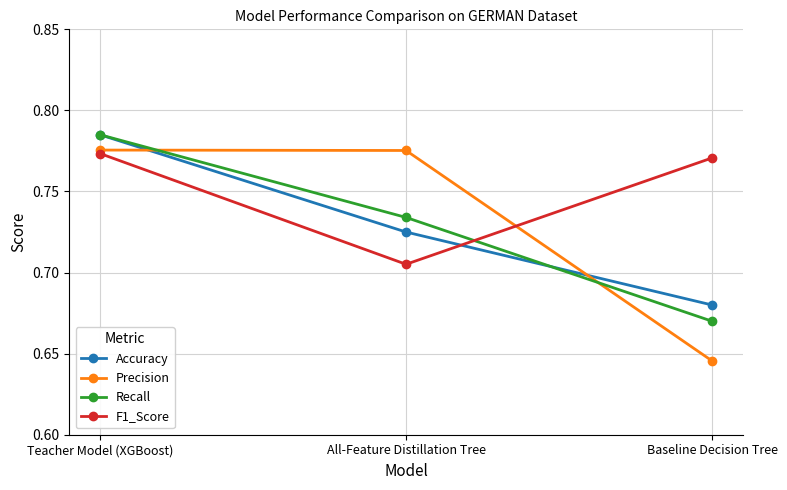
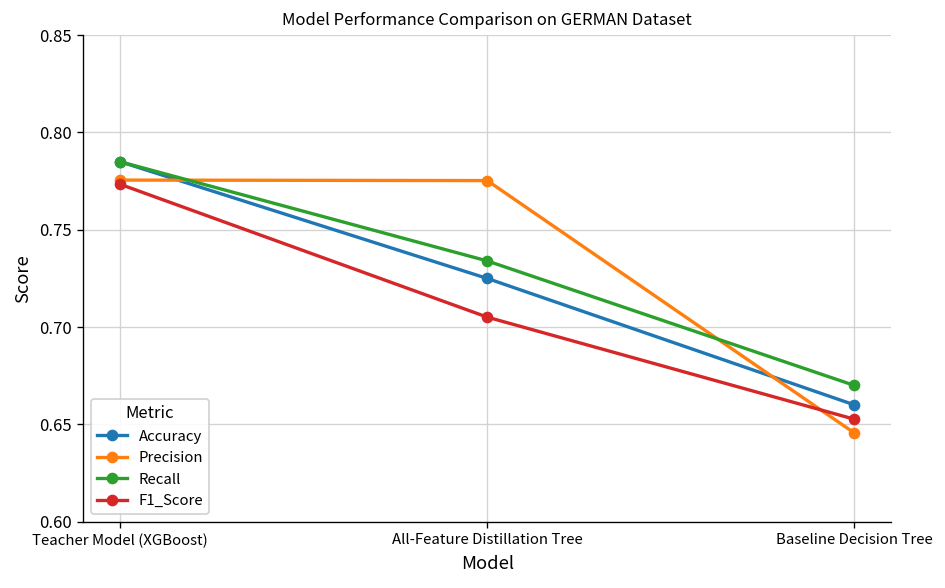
  {
    "Accuracy": {
      "All-Feature Distillation Tree": 0.725,
-     "Baseline Decision Tree": 0.68
+     "Baseline Decision Tree": 0.66
    },
    "Precision": {
      "Teacher Model (XGBoost)": 0.776,
      "All-Feature Distillation Tree": 0.775,
      "Baseline Decision Tree": 0.646
    },
    "Recall": {
      "All-Feature Distillation Tree": 0.734,
      "Baseline Decision Tree": 0.670
    },
    "F1_Score": {
      "Teacher Model (XGBoost)": 0.773,
      "All-Feature Distillation Tree": 0.705,
-     "Baseline Decision Tree": 0.771
+     "Baseline Decision Tree": 0.653
    }
  }
